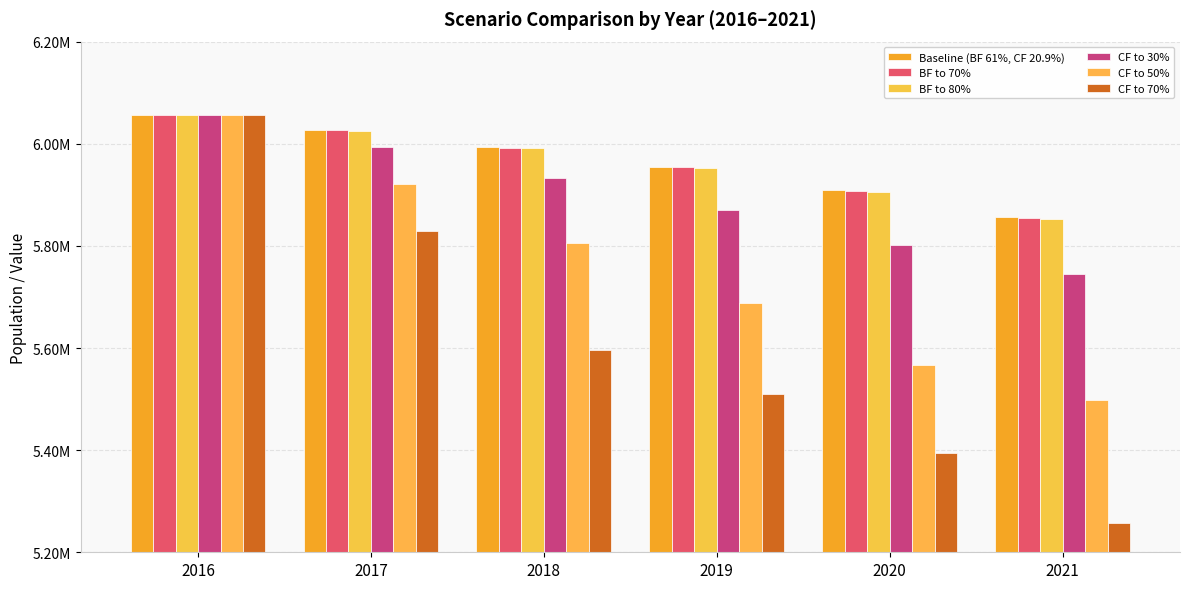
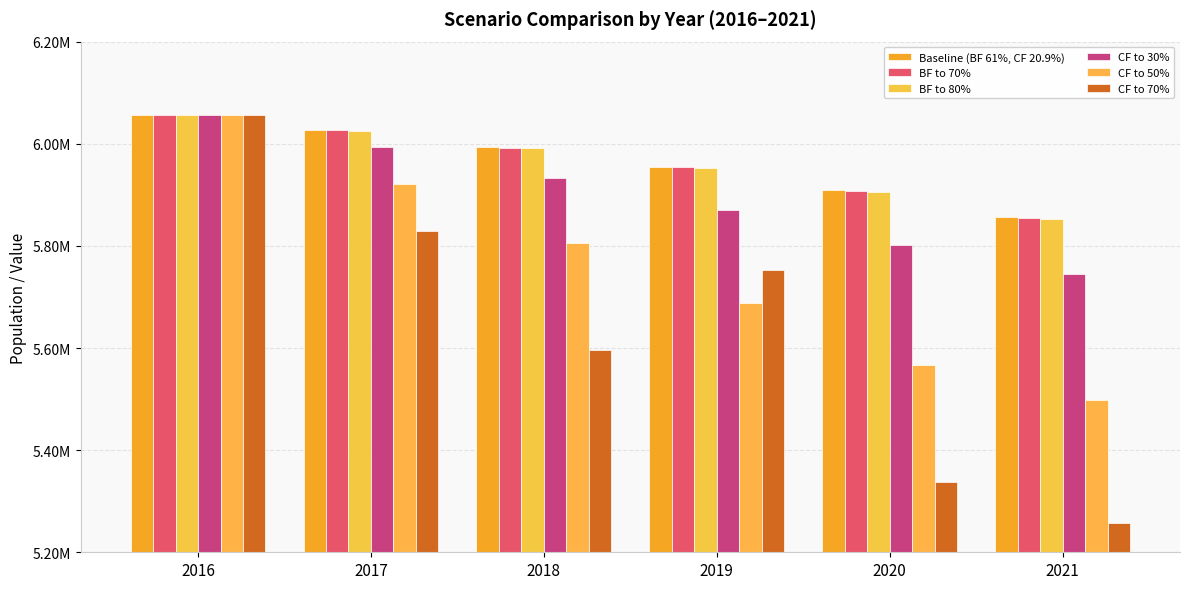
  {
    "CF to 70%": {
      "2016": 6060000,
      "2017": 5830000,
      "2018": 5600000,
-     "2019": 5510000,
-     "2020": 5390000,
+     "2019": 5750000,
+     "2020": 5340000,
      "2021": 5260000
    }
  }
